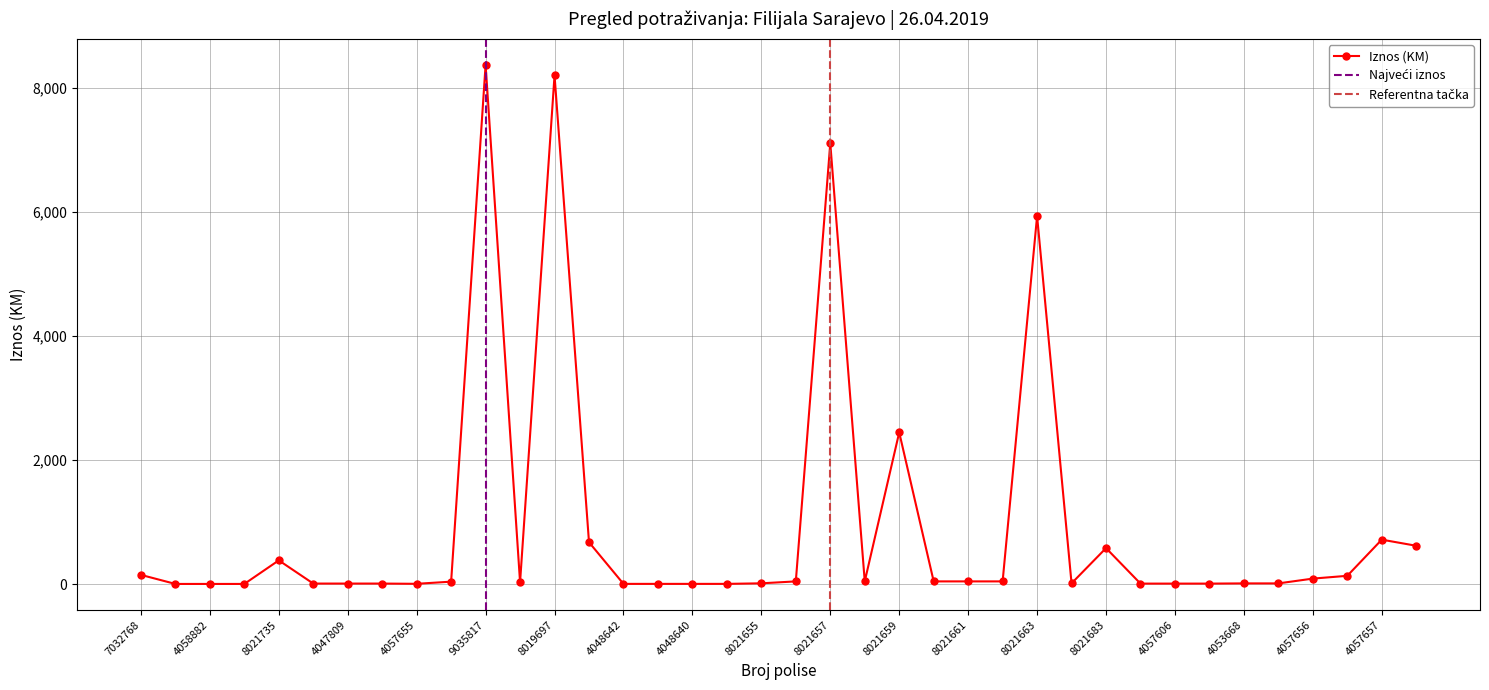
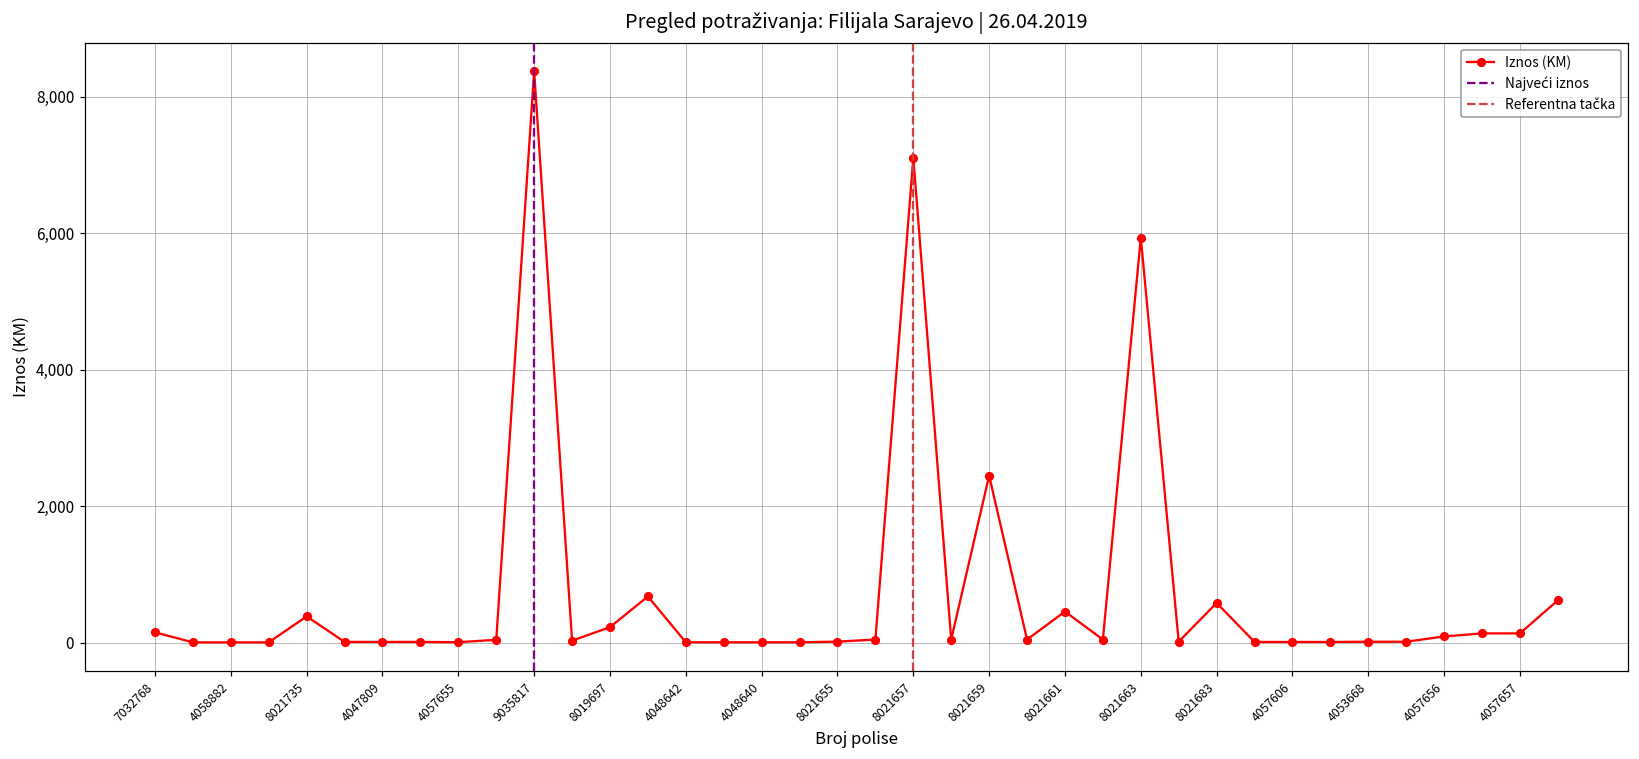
  {
    "7032768": "200",
    "4058882": "0",
    "8021735": "400",
    "4047809": "0",
    "4057655": "0",
    "9035817": "8,400",
-   "8019697": "8,200",
+   "8019697": "200",
    "4048642": "0",
    "4048640": "0",
    "8021655": "0",
    "8021657": "7,100",
    "8021659": "2,400",
-   "8021661": "0",
+   "8021661": "500",
    "8021663": "5,900",
    "8021683": "600",
    "4057606": "0",
    "4053668": "0",
    "4057656": "100",
-   "4057657": "700"
+   "4057657": "100"
  }
